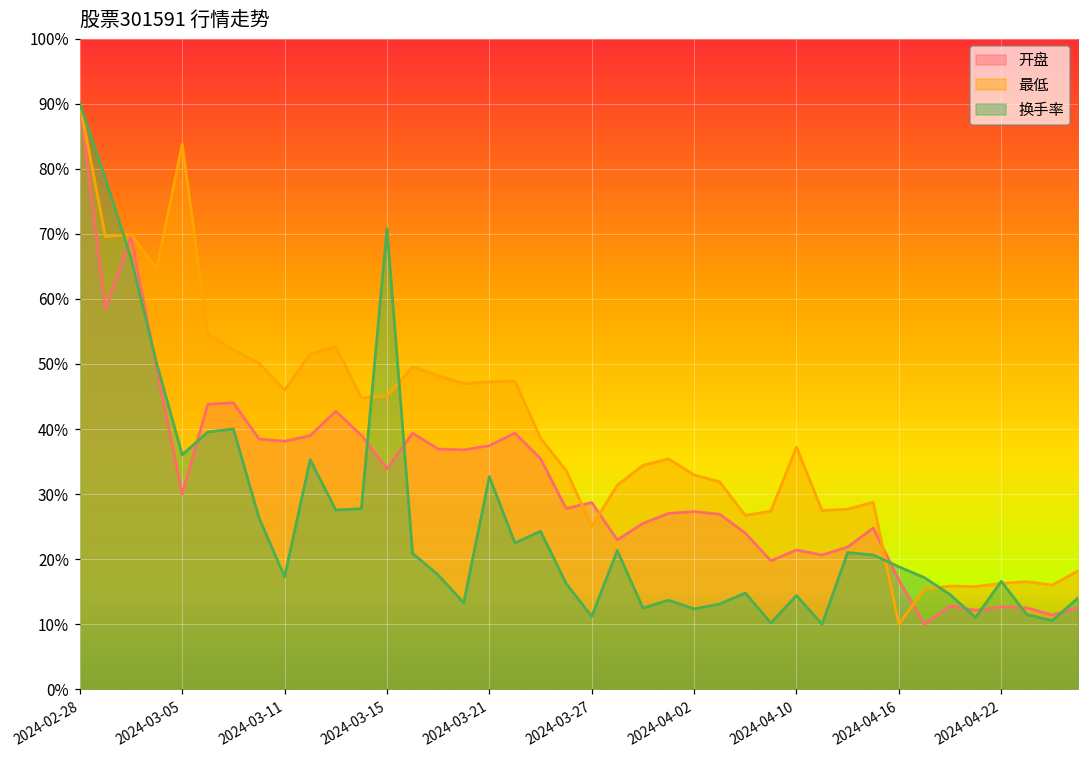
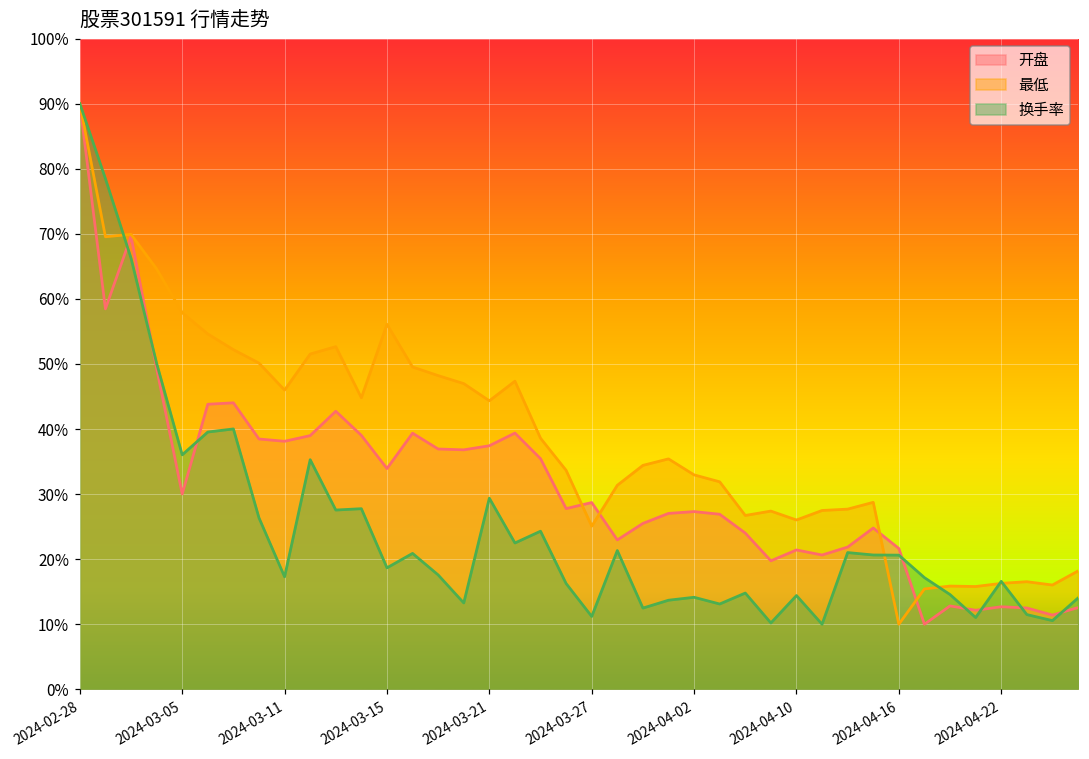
  {
    "开盘": {
      "2024-03-05": "30%",
      "2024-03-11": "38%",
      "2024-03-15": "34%",
      "2024-03-21": "37%",
      "2024-03-27": "29%",
      "2024-04-02": "27%",
      "2024-04-10": "21%",
-     "2024-04-16": "17%",
+     "2024-04-16": "22%",
      "2024-04-22": "13%"
    },
    "最低": {
-     "2024-03-05": "84%",
+     "2024-03-05": "58%",
      "2024-03-11": "46%",
-     "2024-03-15": "45%",
-     "2024-03-21": "47%",
+     "2024-03-15": "56%",
+     "2024-03-21": "44%",
      "2024-03-27": "25%",
      "2024-04-02": "33%",
-     "2024-04-10": "37%",
+     "2024-04-10": "26%",
      "2024-04-16": "10%"
    },
    "换手率": {
      "2024-03-05": "36%",
      "2024-03-11": "17%",
-     "2024-03-15": "71%",
-     "2024-03-21": "33%",
+     "2024-03-15": "19%",
+     "2024-03-21": "29%",
      "2024-03-27": "11%",
-     "2024-04-02": "12%",
+     "2024-04-02": "14%",
      "2024-04-10": "14%",
-     "2024-04-16": "19%"
+     "2024-04-16": "21%"
    }
  }
